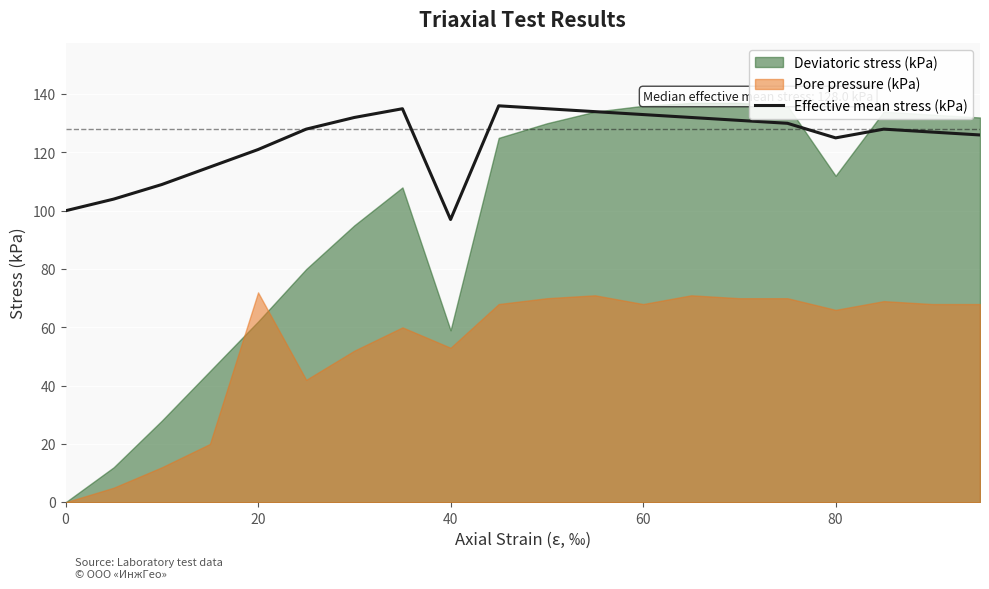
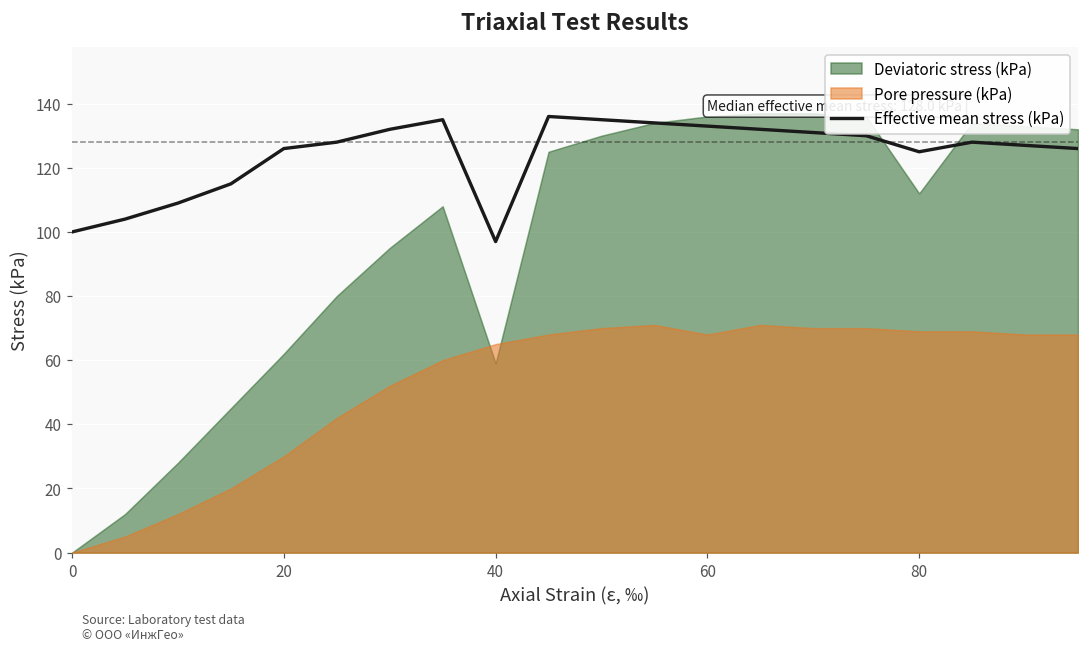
  {
    "Effective mean stress (kPa)": {
      "0": 100,
-     "20": 121,
+     "20": 126,
      "40": 97,
      "60": 133,
      "80": 125
    },
    "Deviatoric stress (kPa)": {
      "20": 62,
      "40": 59,
      "80": 112
    },
    "Pore pressure (kPa)": {
-     "20": 72,
-     "40": 53,
+     "20": 30,
+     "40": 65,
      "60": 68,
-     "80": 66
+     "80": 69
    }
  }
